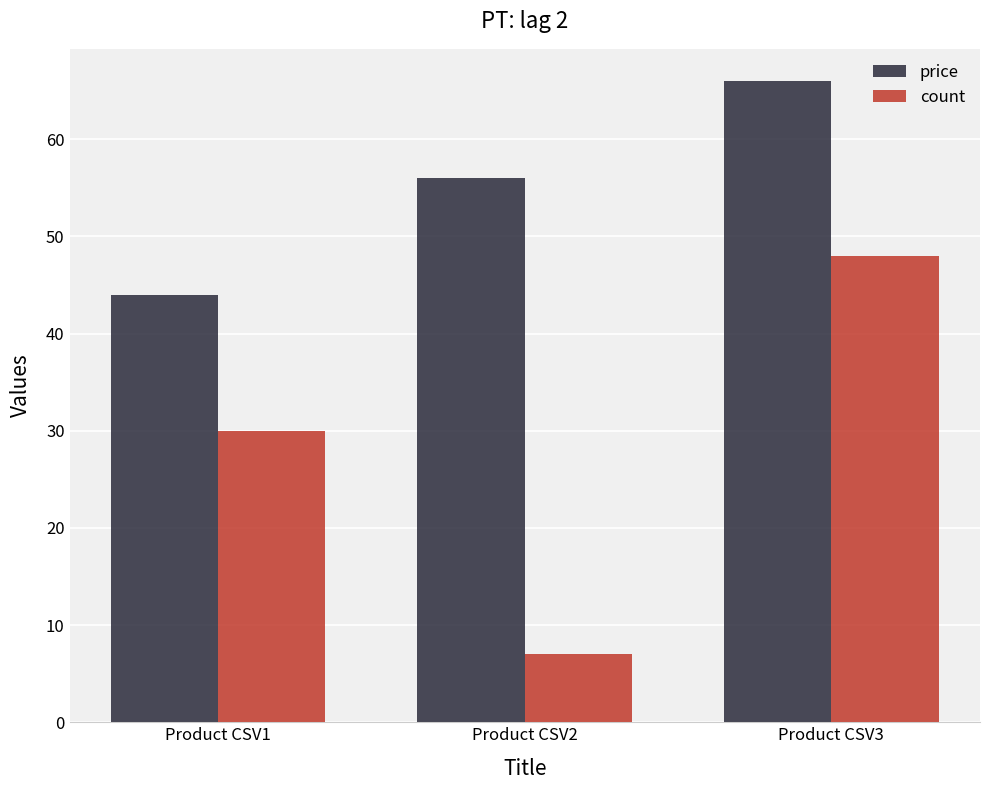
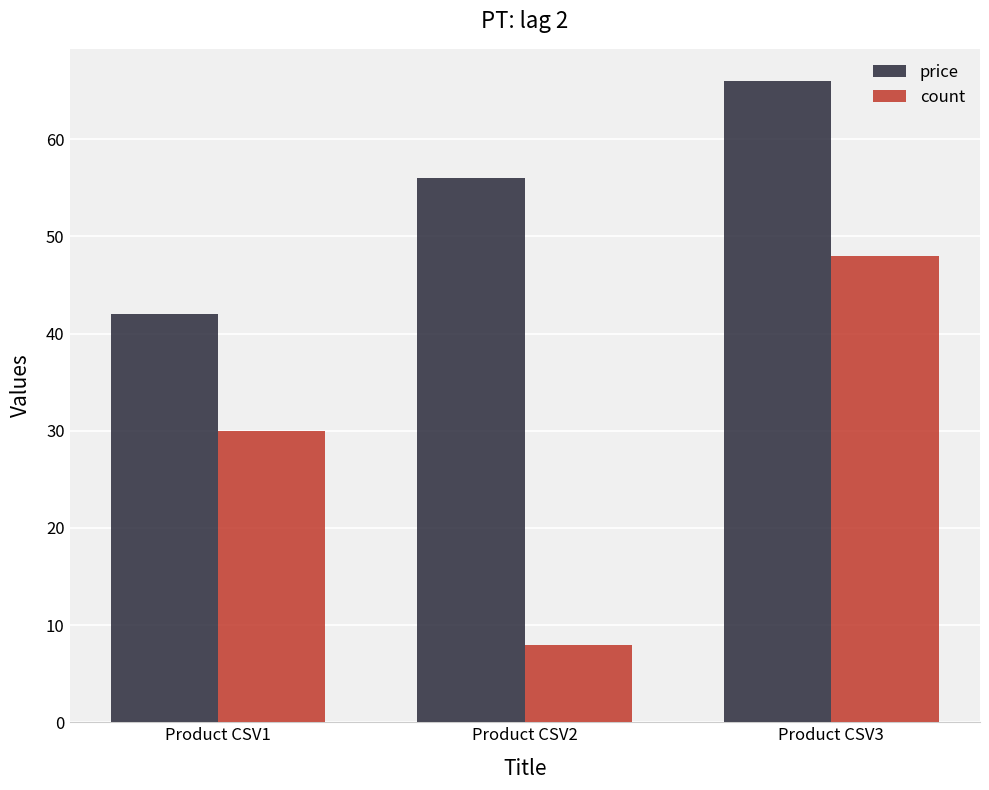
  {
    "price": {
-     "Product CSV1": 44,
+     "Product CSV1": 42,
      "Product CSV2": 56,
      "Product CSV3": 66
    },
    "count": {
      "Product CSV1": 30,
-     "Product CSV2": 7,
+     "Product CSV2": 8,
      "Product CSV3": 48
    }
  }
